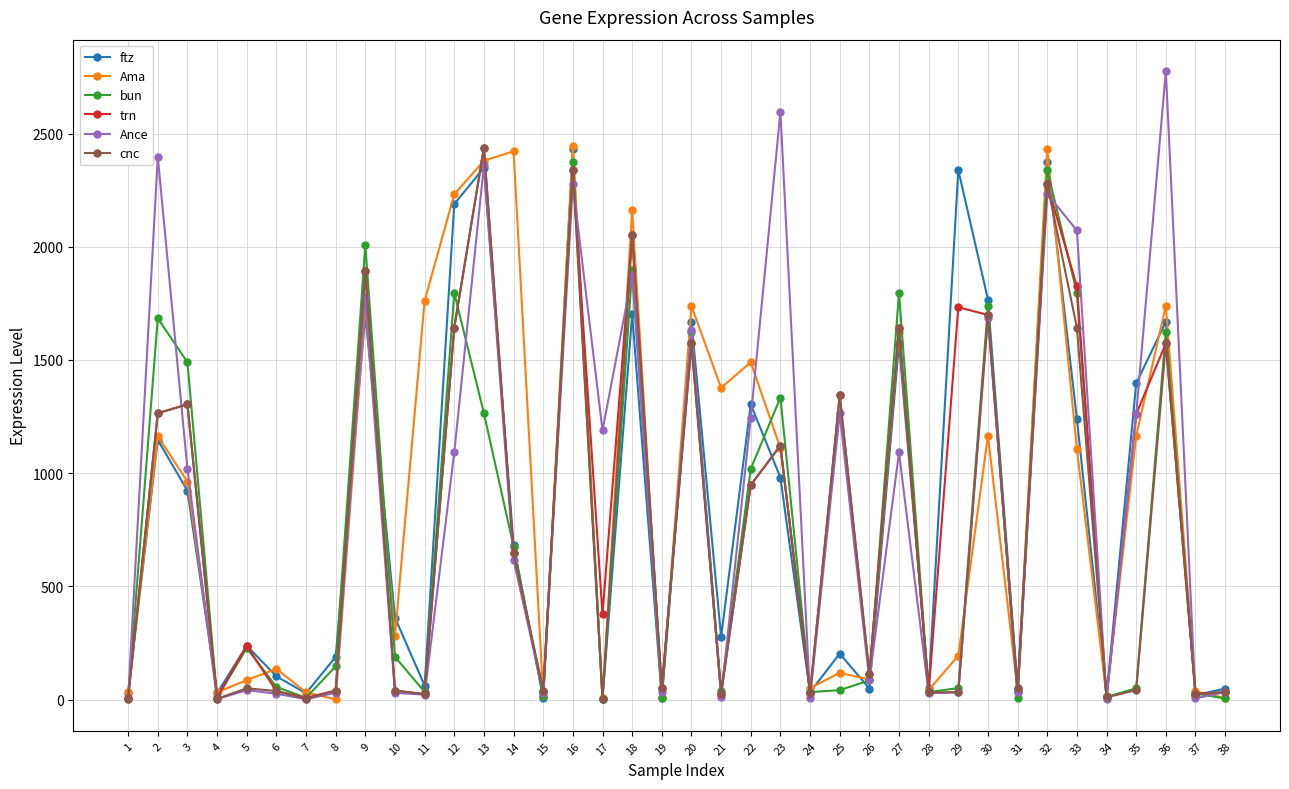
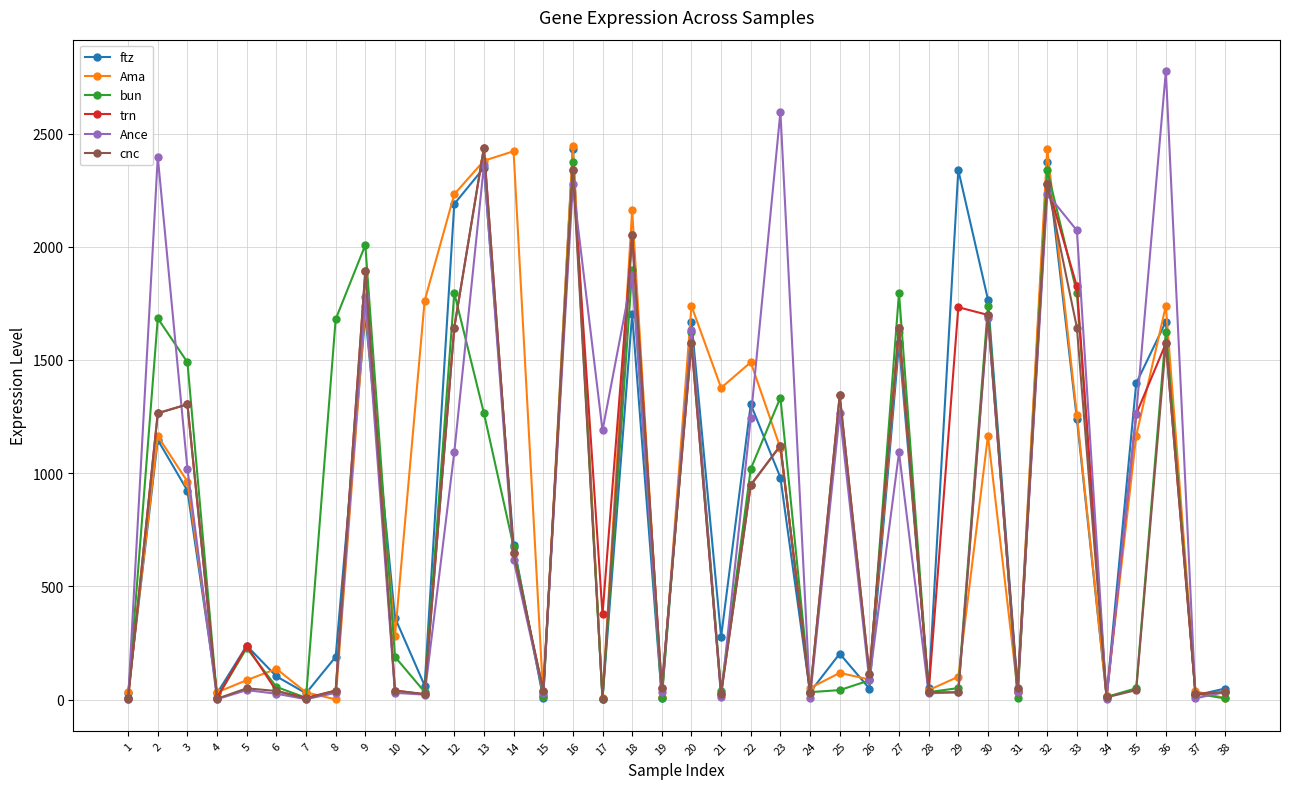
  {
    "ftz": {
      "2": 1150,
      "3": 920,
      "6": 100,
      "8": 190,
      "9": 1700,
      "10": 360,
      "11": 60,
      "12": 2190,
      "18": 1700,
      "20": 1670,
      "21": 280,
      "22": 1300,
      "23": 980,
      "25": 200,
      "26": 50,
      "27": 1570,
      "29": 2340,
      "30": 1770,
      "32": 2380,
      "33": 1240,
      "35": 1400,
      "36": 1670,
      "38": 50
    },
    "Ama": {
      "2": 1160,
      "3": 960,
      "5": 90,
      "6": 140,
      "8": 0,
      "9": 1740,
      "10": 280,
      "11": 1760,
      "12": 2230,
      "13": 2380,
      "14": 2420,
      "18": 2160,
      "20": 1740,
      "21": 1380,
      "22": 1490,
      "24": 50,
      "25": 120,
      "27": 1630,
-     "29": 190,
+     "29": 100,
      "30": 1170,
      "32": 2430,
-     "33": 1110,
+     "33": 1260,
      "35": 1170,
      "36": 1740
    },
    "bun": {
      "2": 1680,
      "3": 1490,
      "6": 60,
-     "8": 150,
+     "8": 1680,
      "9": 2010,
      "10": 190,
      "12": 1800,
      "13": 1270,
      "16": 2380,
      "18": 1900,
      "21": 40,
      "22": 1020,
      "23": 1330,
      "25": 40,
      "27": 1800,
      "29": 50,
      "30": 1740,
      "31": 10,
      "32": 2340,
      "33": 1800,
      "36": 1630
    },
    "trn": {
      "17": 380,
      "29": 1730,
      "33": 1830
    },
    "Ance": {
      "2": 2400,
      "3": 1020,
      "6": 30,
      "9": 1780,
      "12": 1090,
      "14": 620,
      "16": 2280,
      "17": 1190,
      "18": 1880,
      "19": 30,
      "21": 10,
      "22": 1250,
      "23": 2600,
      "24": 10,
      "25": 1260,
      "27": 1090,
      "30": 1690,
      "32": 2230,
      "33": 2070,
      "36": 2780,
      "37": 10
    },
    "cnc": {
      "33": 1640
    }
  }
